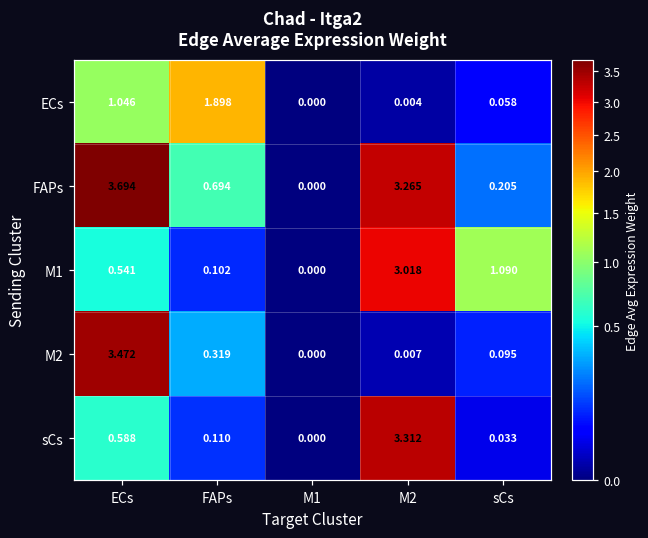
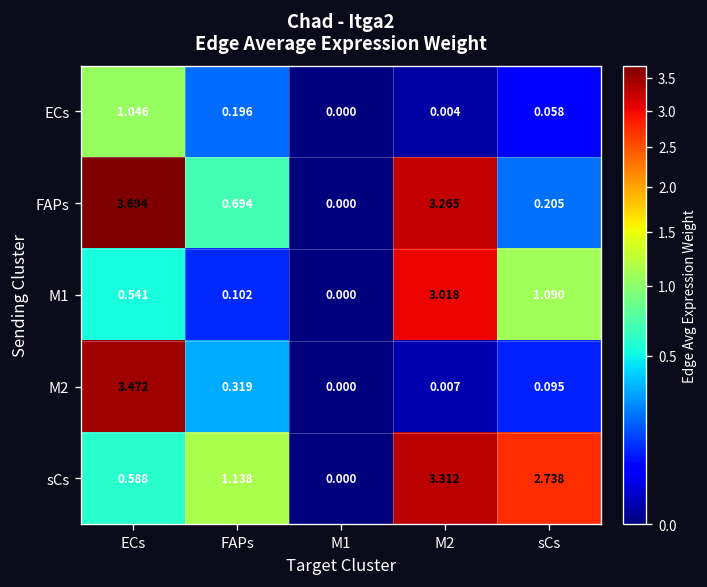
  {
    "ECs": {
      "ECs": 1.046,
-     "FAPs": 1.898,
+     "FAPs": 0.196,
      "M1": 0.000,
      "M2": 0.004,
      "sCs": 0.058
    },
    "FAPs": {
      "ECs": 3.694,
      "FAPs": 0.694,
      "M1": 0.000,
      "M2": 3.265,
      "sCs": 0.205
    },
    "M1": {
      "ECs": 0.541,
      "FAPs": 0.102,
      "M1": 0.000,
      "M2": 3.018,
      "sCs": 1.090
    },
    "M2": {
      "ECs": 3.472,
      "FAPs": 0.319,
      "M1": 0.000,
      "M2": 0.007,
      "sCs": 0.095
    },
    "sCs": {
      "ECs": 0.588,
-     "FAPs": 0.110,
+     "FAPs": 1.138,
      "M1": 0.000,
      "M2": 3.312,
-     "sCs": 0.033
+     "sCs": 2.738
    }
  }
